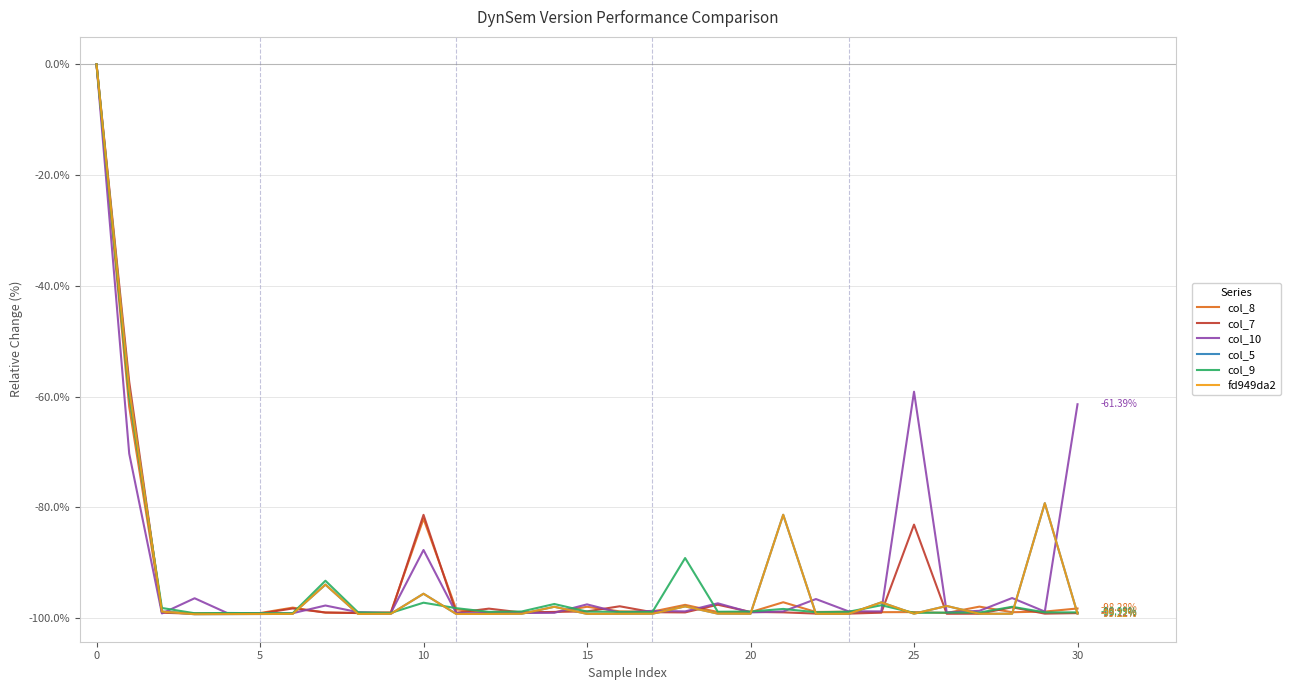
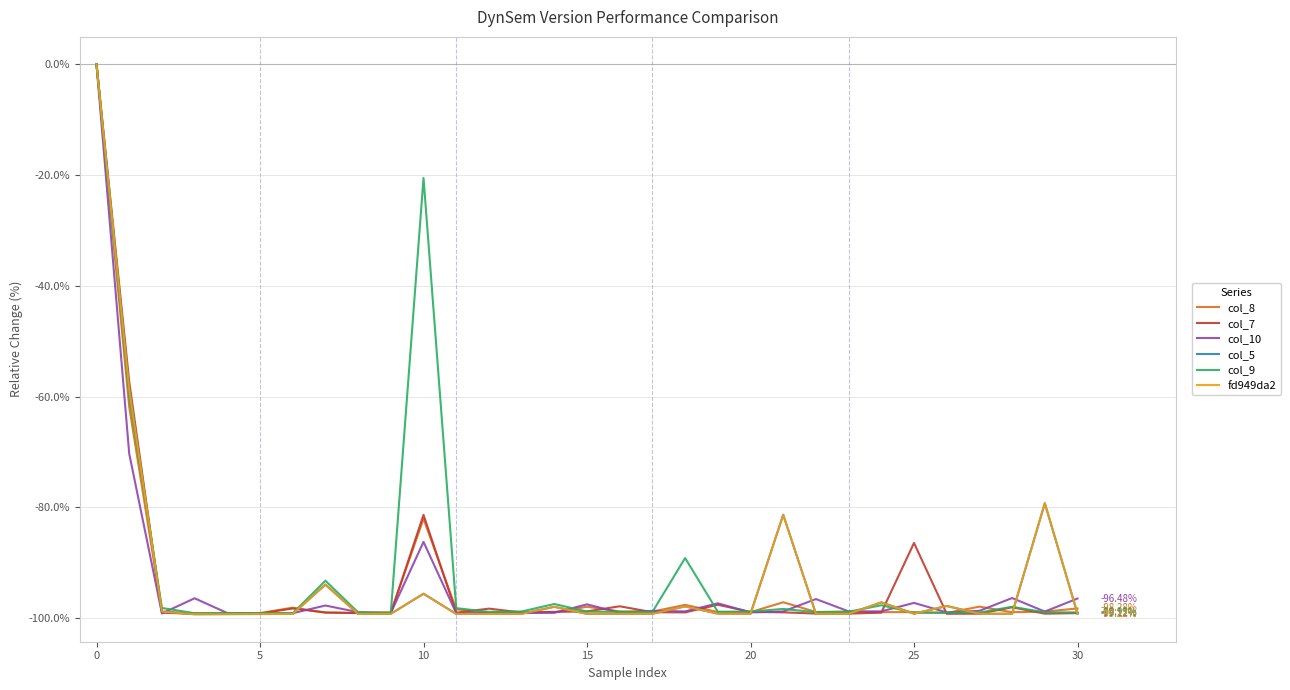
  {
    "col_7": {
      "10": "-81%",
-     "25": "-83%"
+     "25": "-86%"
    },
    "col_10": {
-     "10": "-88%",
-     "25": "-59%",
-     "30": "-61.39%"
+     "10": "-86%",
+     "25": "-97%",
+     "30": "-96.48%"
    },
    "col_9": {
-     "10": "-97%"
+     "10": "-21%"
    }
  }
